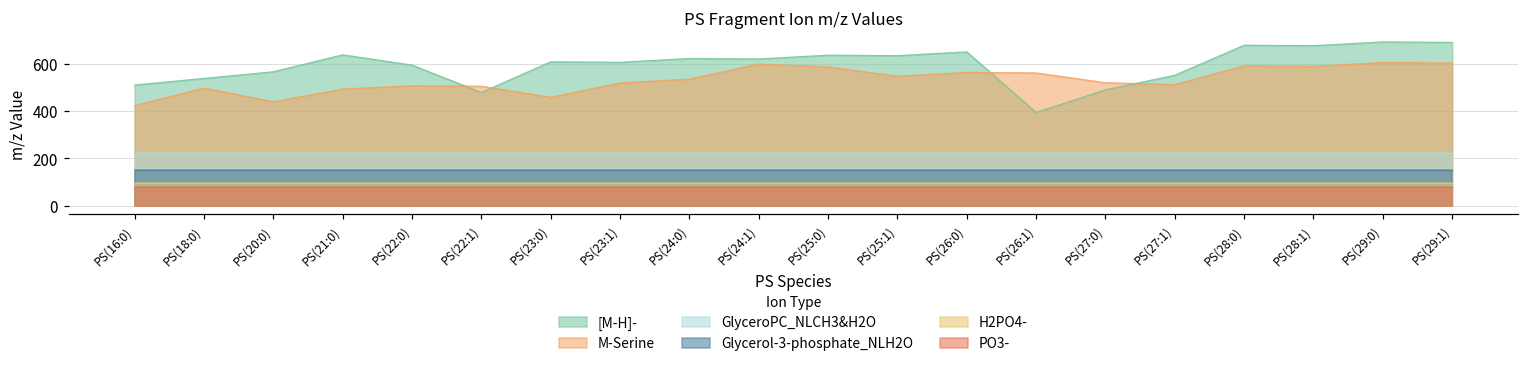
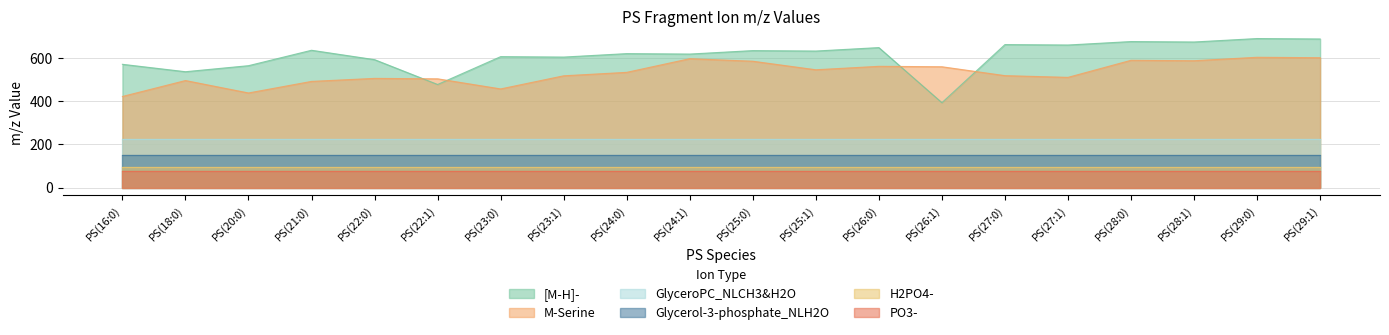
  {
    "[M-H]-": {
-     "PS(16:0)": 510,
+     "PS(16:0)": 570,
      "PS(18:0)": 540,
      "PS(20:0)": 570,
      "PS(21:0)": 640,
      "PS(22:0)": 590,
      "PS(22:1)": 480,
      "PS(23:0)": 610,
      "PS(23:1)": 610,
      "PS(24:0)": 620,
      "PS(24:1)": 620,
      "PS(25:0)": 640,
      "PS(25:1)": 630,
      "PS(26:0)": 650,
      "PS(26:1)": 390,
-     "PS(27:0)": 490,
-     "PS(27:1)": 550,
+     "PS(27:0)": 660,
+     "PS(27:1)": 660,
      "PS(28:0)": 680,
      "PS(28:1)": 680,
      "PS(29:0)": 690,
      "PS(29:1)": 690
    },
    "GlyceroPC_NLCH3&H2O": {
      "PS(16:0)": 220,
      "PS(18:0)": 220,
      "PS(20:0)": 220,
      "PS(21:0)": 220,
      "PS(22:0)": 220,
      "PS(22:1)": 220,
      "PS(23:0)": 220,
      "PS(23:1)": 220,
      "PS(24:0)": 220,
      "PS(24:1)": 220,
      "PS(25:0)": 220,
      "PS(25:1)": 220,
      "PS(26:0)": 220,
      "PS(26:1)": 220,
      "PS(27:0)": 220,
      "PS(27:1)": 220,
      "PS(28:0)": 220,
      "PS(28:1)": 220,
      "PS(29:0)": 220,
      "PS(29:1)": 220
    },
    "Glycerol-3-phosphate_NLH2O": {
      "PS(16:0)": 150,
      "PS(18:0)": 150,
      "PS(20:0)": 150,
      "PS(21:0)": 150,
      "PS(22:0)": 150,
      "PS(22:1)": 150,
      "PS(23:0)": 150,
      "PS(23:1)": 150,
      "PS(24:0)": 150,
      "PS(24:1)": 150,
      "PS(25:0)": 150,
      "PS(25:1)": 150,
      "PS(26:0)": 150,
      "PS(26:1)": 150,
      "PS(27:0)": 150,
      "PS(27:1)": 150,
      "PS(28:0)": 150,
      "PS(28:1)": 150,
      "PS(29:0)": 150,
      "PS(29:1)": 150
    }
  }
